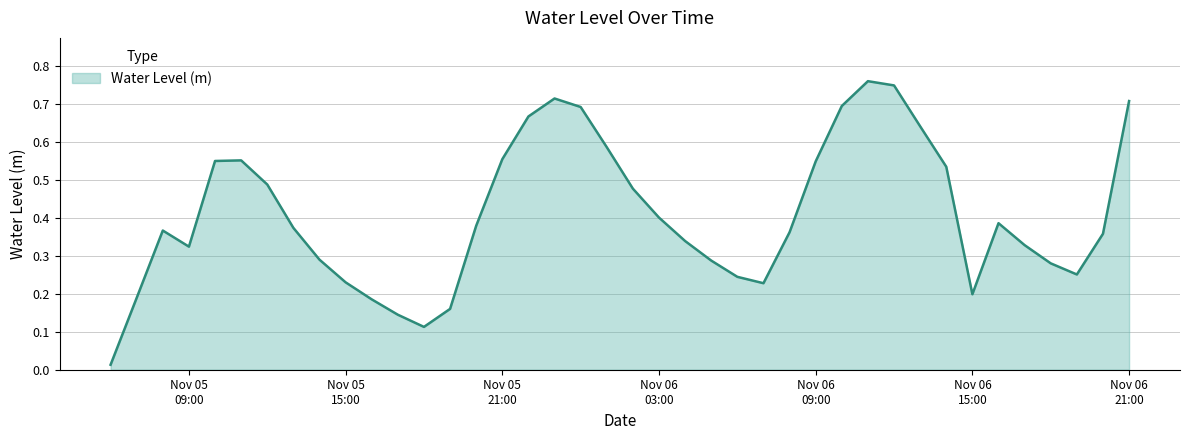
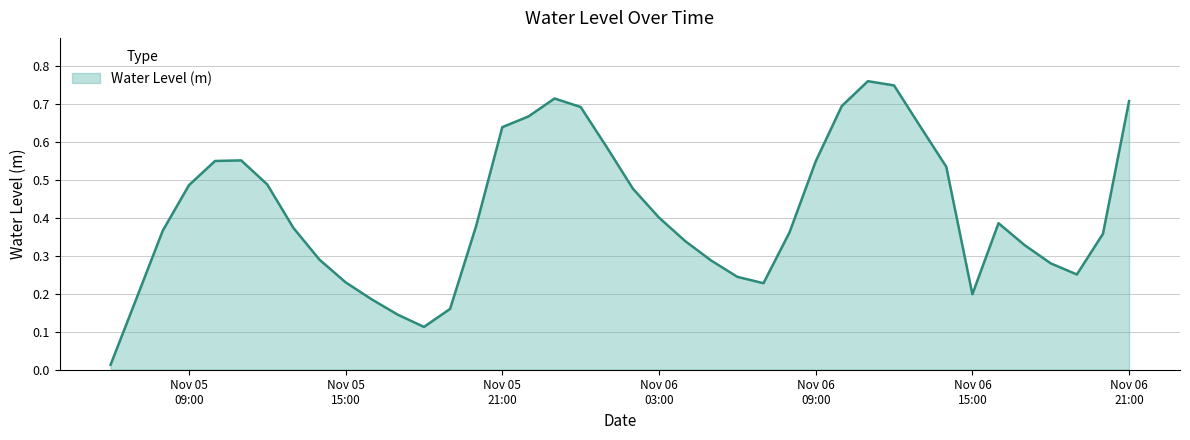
  {
-   "Nov 05 09:00": 0.32,
+   "Nov 05 09:00": 0.49,
    "Nov 05 15:00": 0.23,
-   "Nov 05 21:00": 0.55,
+   "Nov 05 21:00": 0.64,
    "Nov 06 03:00": 0.40,
    "Nov 06 09:00": 0.55,
    "Nov 06 15:00": 0.20,
    "Nov 06 21:00": 0.71
  }
